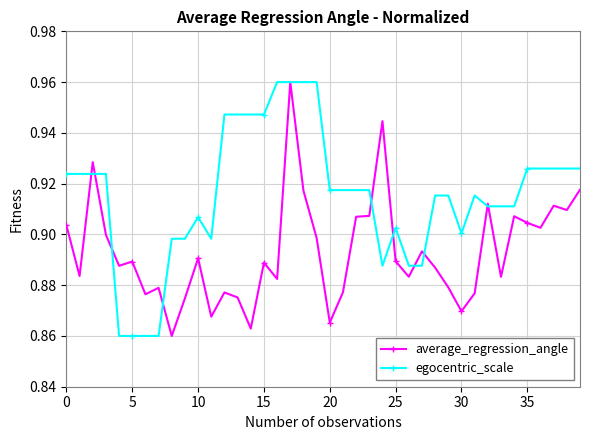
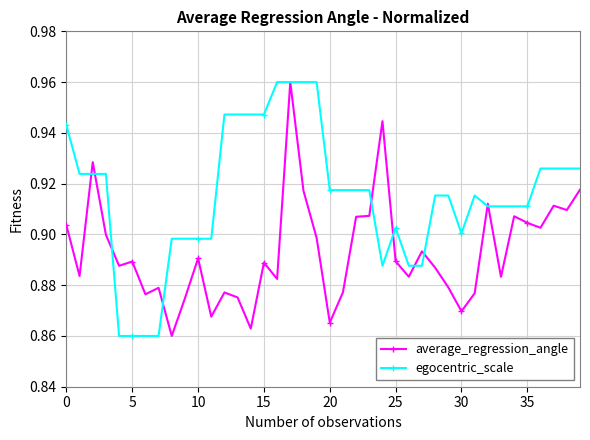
  {
    "average_regression_angle": {
      "0": 0.904,
      "5": 0.889,
      "10": 0.891,
      "15": 0.889,
      "20": 0.865,
      "25": 0.889,
      "30": 0.870,
      "35": 0.905
    },
    "egocentric_scale": {
-     "0": 0.924,
+     "0": 0.943,
      "5": 0.860,
-     "10": 0.907,
+     "10": 0.898,
      "15": 0.947,
      "20": 0.917,
      "25": 0.903,
      "30": 0.900,
-     "35": 0.926
+     "35": 0.911
    }
  }
